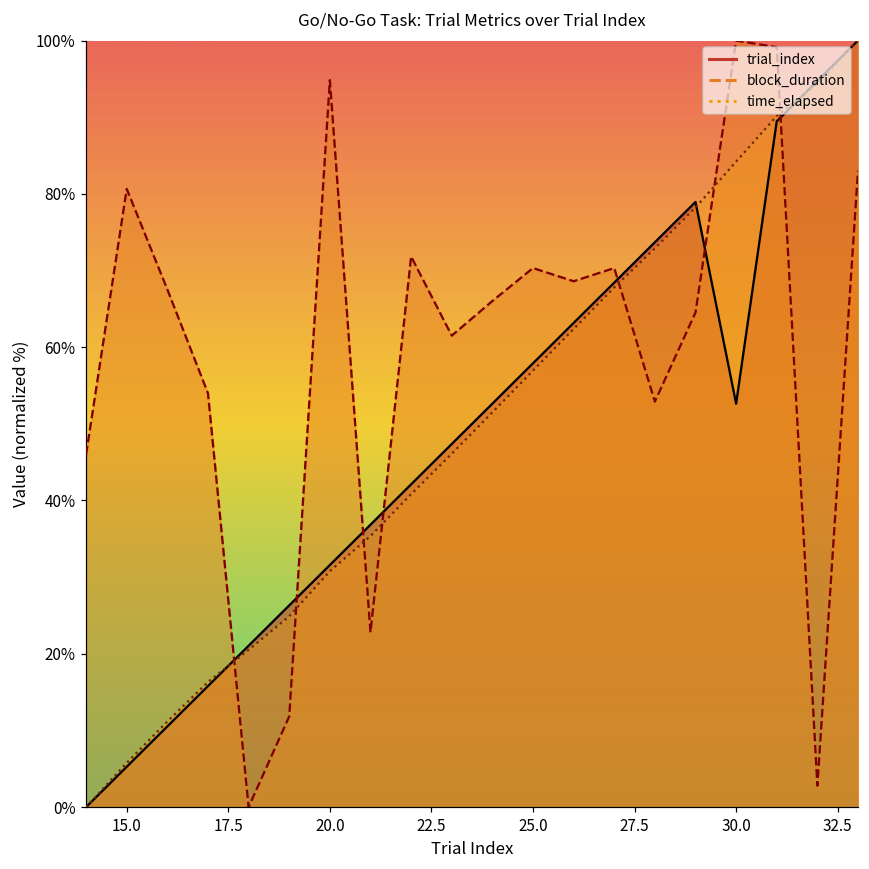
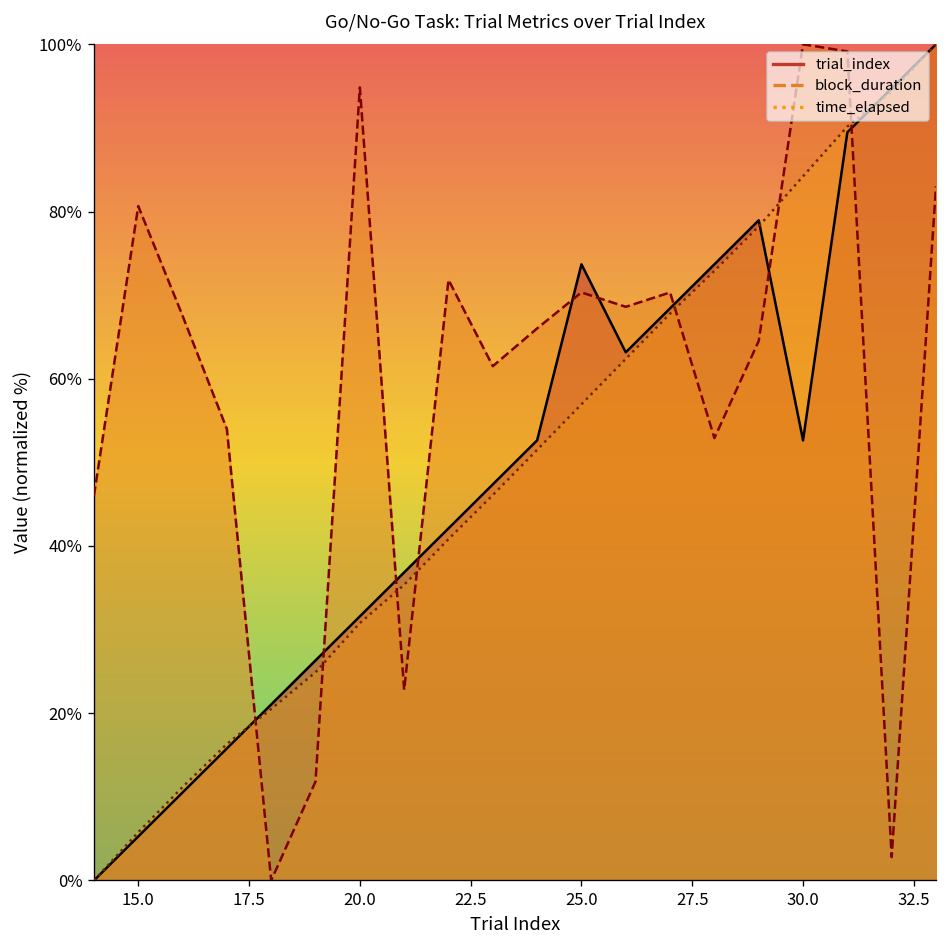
  {
    "trial_index": {
      "15.0": "5%",
      "20.0": "32%",
-     "25.0": "58%",
+     "25.0": "74%",
      "30.0": "53%"
    }
  }
